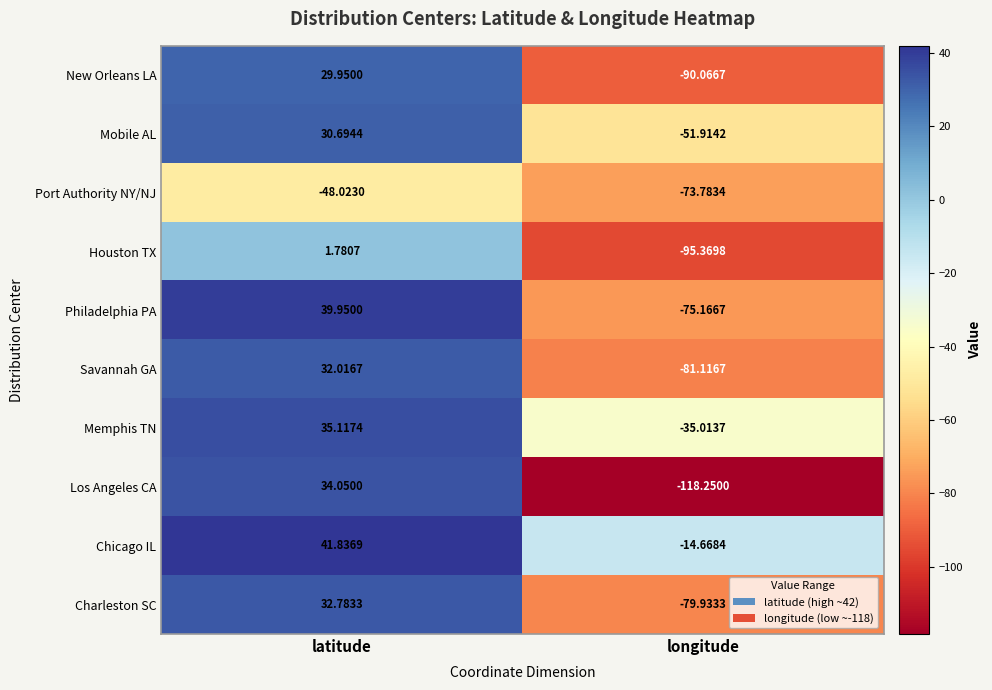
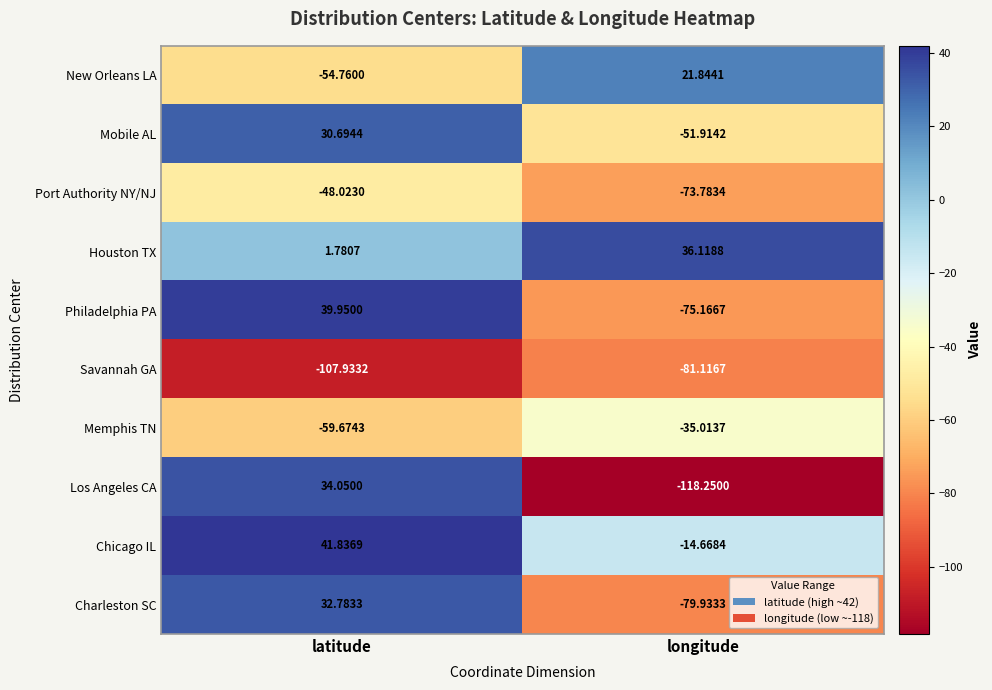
  {
    "New Orleans LA": {
-     "latitude": 29.9500,
-     "longitude": -90.0667
+     "latitude": -54.7600,
+     "longitude": 21.8441
    },
    "Mobile AL": {
      "latitude": 30.6944,
      "longitude": -51.9142
    },
    "Port Authority NY/NJ": {
      "latitude": -48.0230,
      "longitude": -73.7834
    },
    "Houston TX": {
      "latitude": 1.7807,
-     "longitude": -95.3698
+     "longitude": 36.1188
    },
    "Philadelphia PA": {
      "latitude": 39.9500,
      "longitude": -75.1667
    },
    "Savannah GA": {
-     "latitude": 32.0167,
+     "latitude": -107.9332,
      "longitude": -81.1167
    },
    "Memphis TN": {
-     "latitude": 35.1174,
+     "latitude": -59.6743,
      "longitude": -35.0137
    },
    "Los Angeles CA": {
      "latitude": 34.0500,
      "longitude": -118.2500
    },
    "Chicago IL": {
      "latitude": 41.8369,
      "longitude": -14.6684
    },
    "Charleston SC": {
      "latitude": 32.7833,
      "longitude": -79.9333
    }
  }
